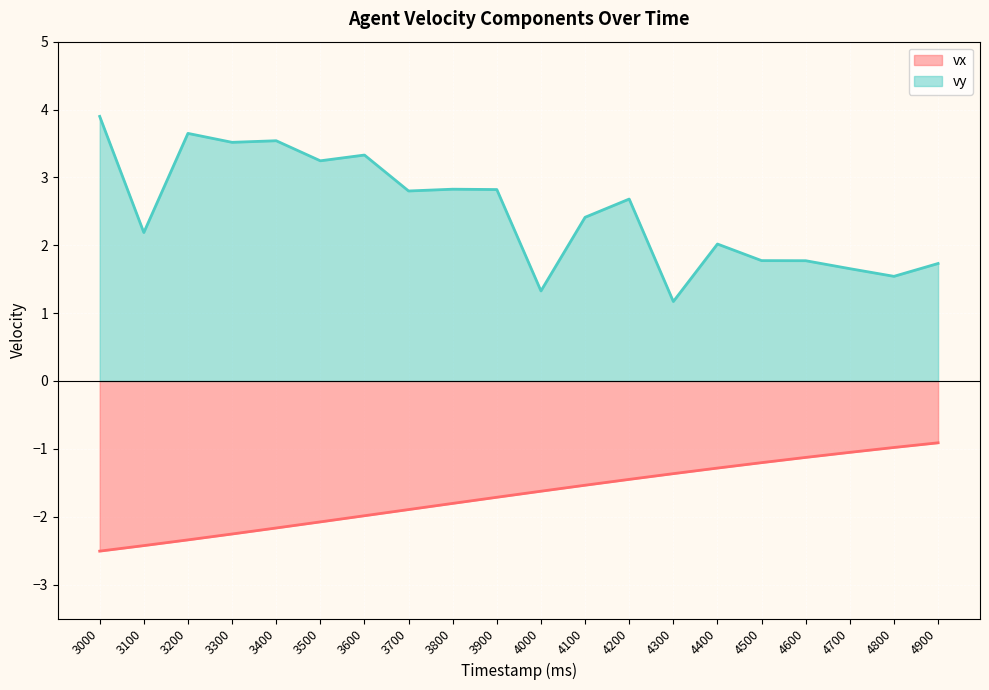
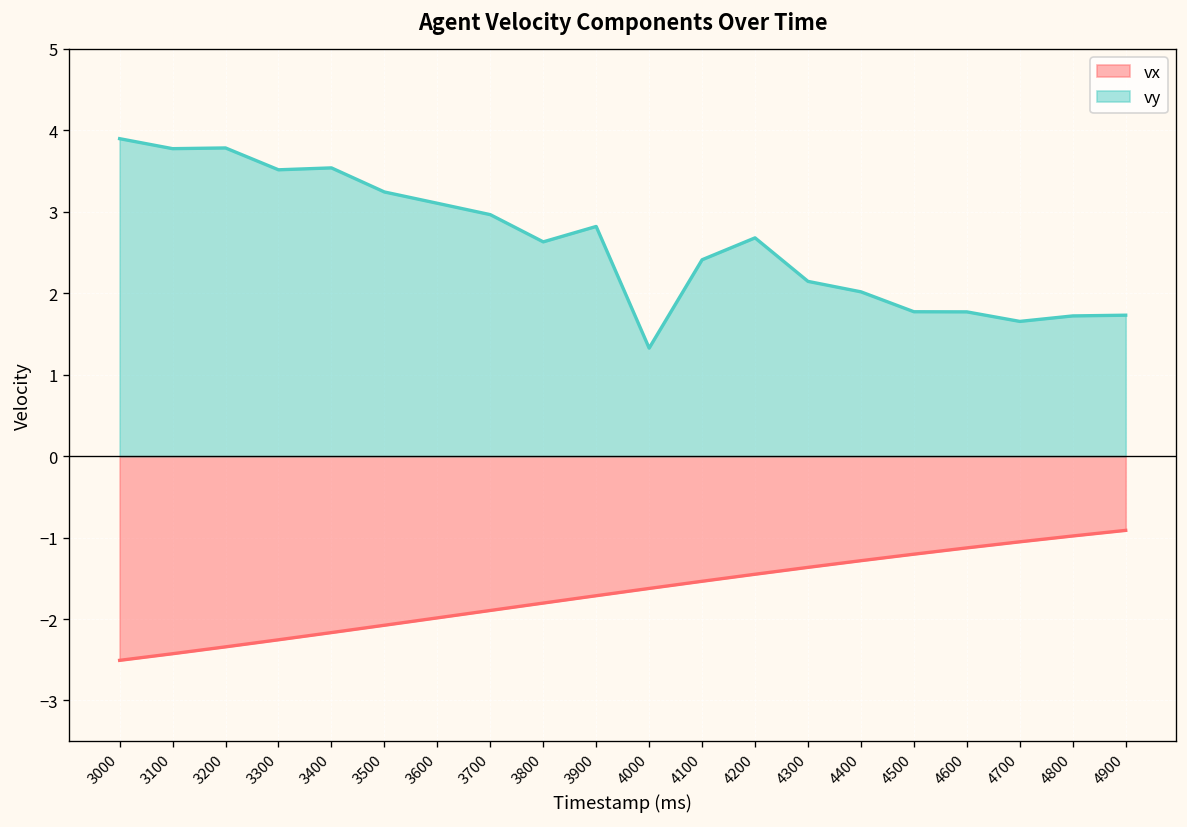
  {
    "vy": {
      "3000": 3.9,
-     "3100": 2.2,
-     "3200": 3.6,
+     "3100": 3.8,
+     "3200": 3.8,
      "3300": 3.5,
      "3400": 3.5,
      "3500": 3.2,
-     "3600": 3.3,
-     "3700": 2.8,
-     "3800": 2.8,
+     "3600": 3.1,
+     "3700": 3.0,
+     "3800": 2.6,
      "3900": 2.8,
      "4000": 1.3,
      "4100": 2.4,
      "4200": 2.7,
-     "4300": 1.2,
+     "4300": 2.1,
      "4400": 2.0,
      "4500": 1.8,
      "4600": 1.8,
      "4700": 1.7,
-     "4800": 1.5,
+     "4800": 1.7,
      "4900": 1.7
    }
  }
